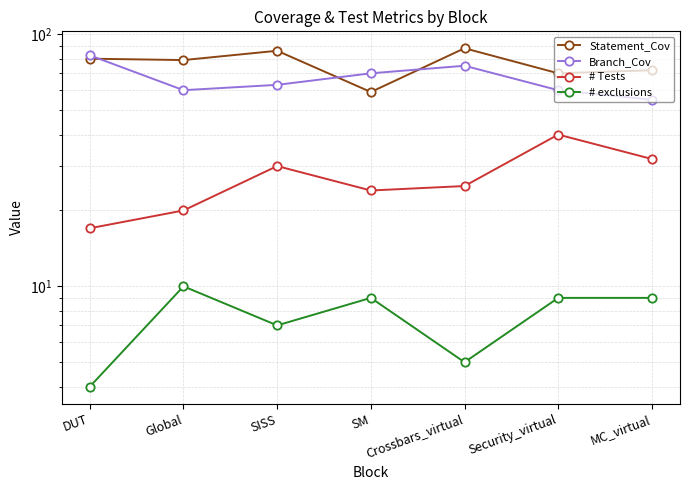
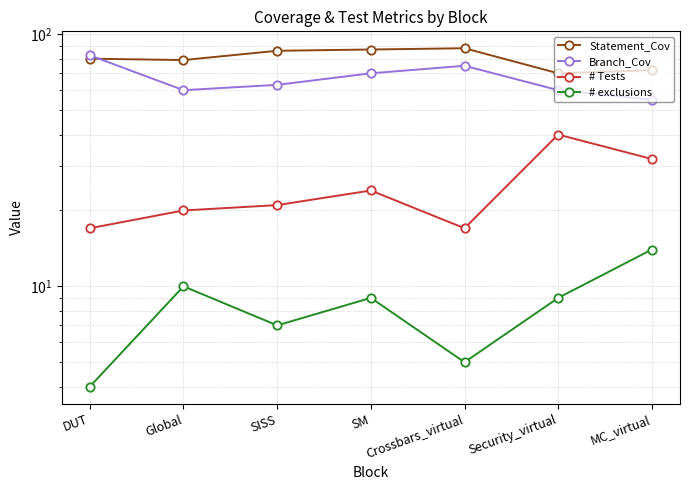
  {
    "Statement_Cov": {
      "DUT": 80,
      "Global": 79,
      "SISS": 86,
-     "SM": 59,
+     "SM": 87,
      "Crossbars_virtual": 88
    },
    "Branch_Cov": {
      "DUT": 83,
      "Global": 60,
      "SISS": 63,
      "SM": 70,
      "Crossbars_virtual": 75
    },
    "# Tests": {
      "DUT": 17,
      "Global": 20,
-     "SISS": 30,
+     "SISS": 21,
      "SM": 24,
-     "Crossbars_virtual": 25,
+     "Crossbars_virtual": 17,
      "Security_virtual": 40,
      "MC_virtual": 32
    },
    "# exclusions": {
      "DUT": 4,
      "Global": 10,
      "SISS": 7,
      "SM": 9,
      "Crossbars_virtual": 5,
      "Security_virtual": 9,
-     "MC_virtual": 9
+     "MC_virtual": 14
    }
  }
